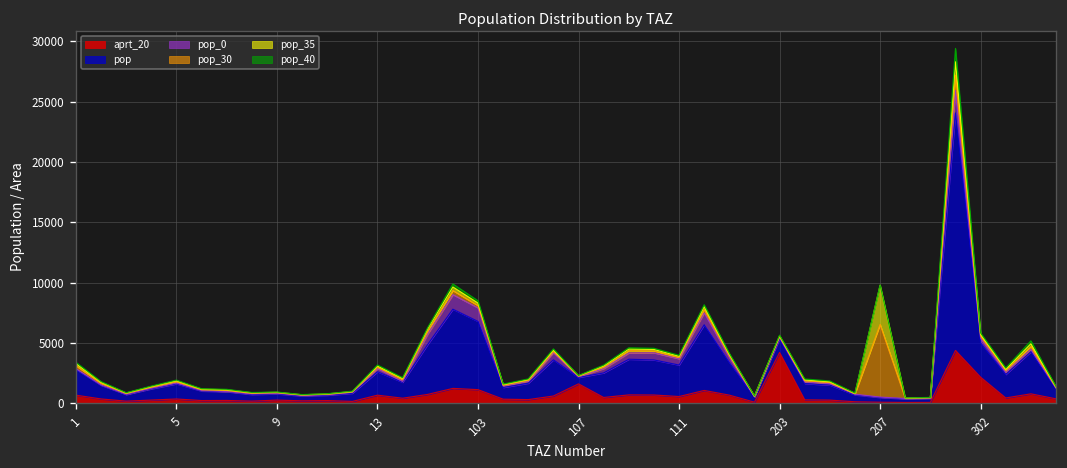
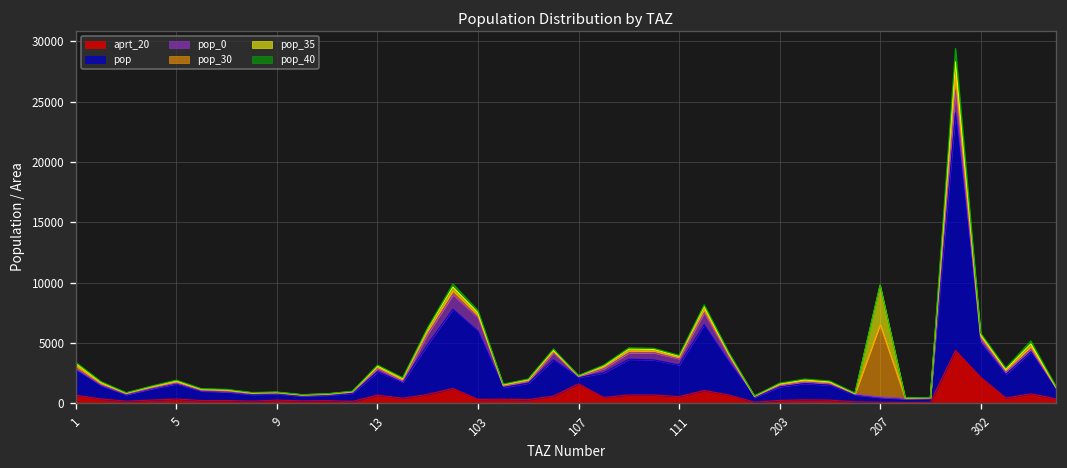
  {
    "aprt_20": {
-     "103": 1100,
+     "103": 300,
      "107": 1600,
      "111": 600,
-     "203": 4200,
+     "203": 200,
      "207": 100,
      "302": 2200
    },
    "pop": {
      "103": 5700,
      "111": 2600,
      "302": 2800
    },
    "pop_30": {
      "207": 6000
    }
  }
